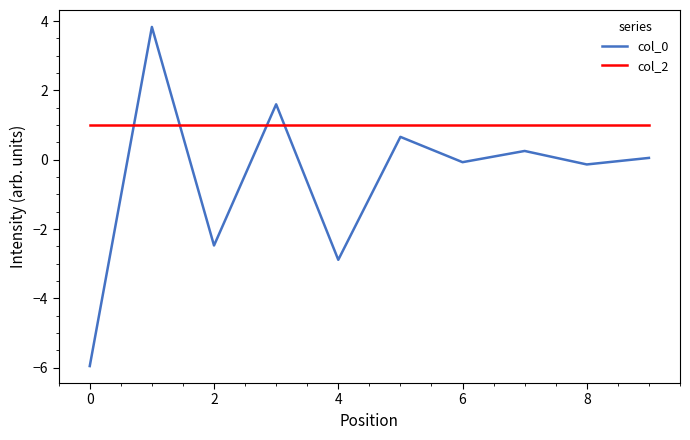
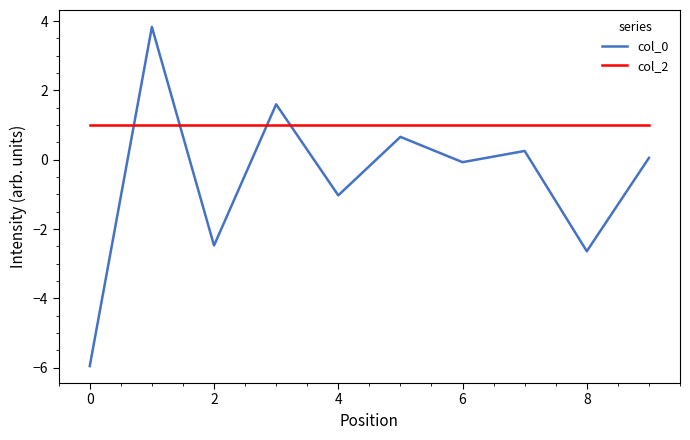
  {
    "col_0": {
      "0": -6.0,
      "2": -2.5,
-     "4": -2.9,
+     "4": -1.0,
      "6": -0.1,
-     "8": -0.1
+     "8": -2.6
    },
    "col_2": {
      "0": 1.0,
      "2": 1.0,
      "4": 1.0,
      "6": 1.0,
      "8": 1.0
    }
  }
